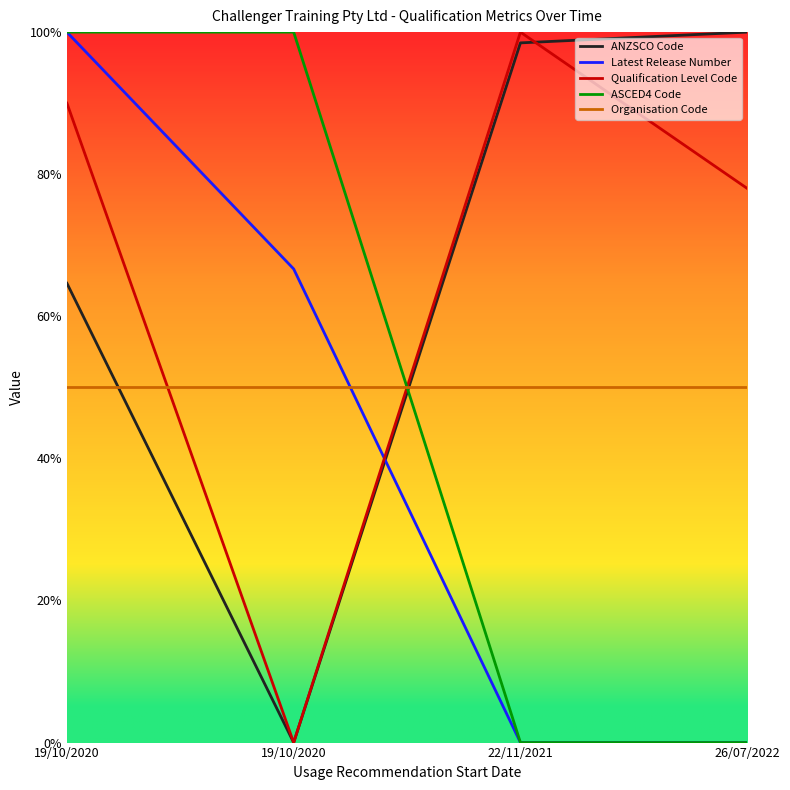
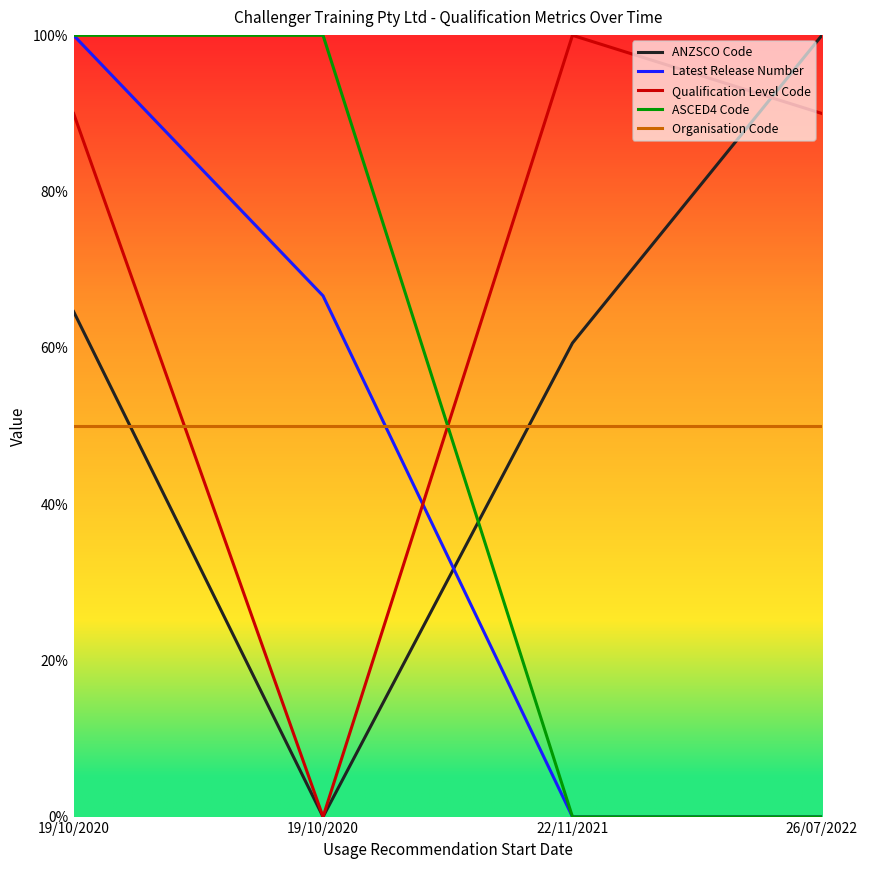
  {
    "ANZSCO Code": {
-     "22/11/2021": "98%",
+     "22/11/2021": "61%",
      "26/07/2022": "100%"
    },
    "Qualification Level Code": {
      "22/11/2021": "100%",
-     "26/07/2022": "78%"
+     "26/07/2022": "90%"
    },
    "Organisation Code": {
      "22/11/2021": "50%",
      "26/07/2022": "50%"
    }
  }
